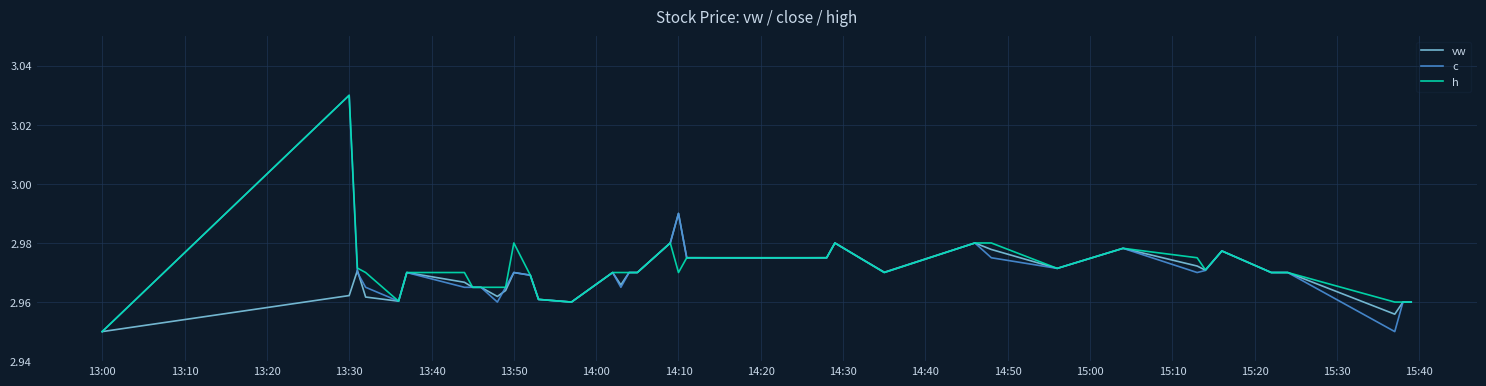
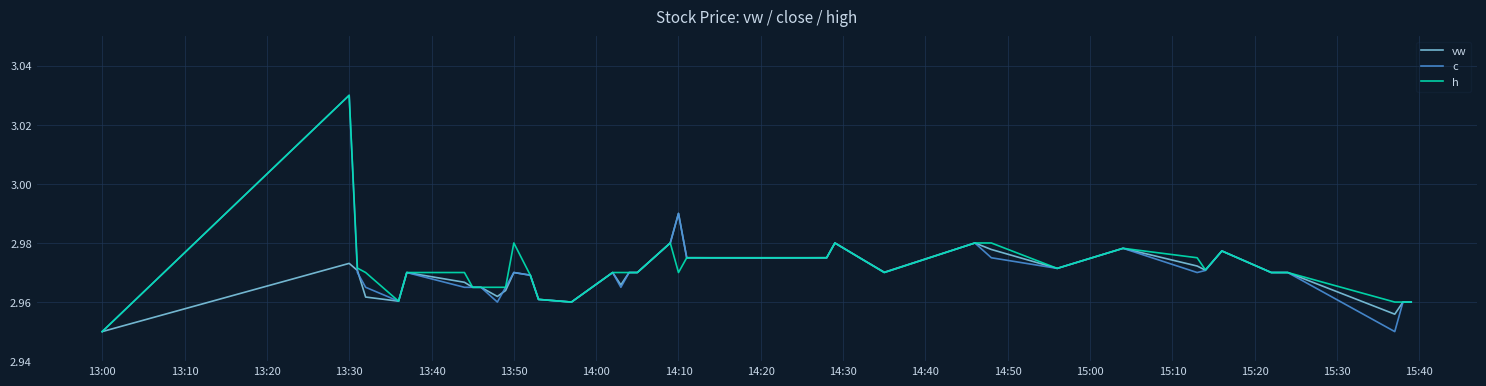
  {
    "vw": {
-     "13:30": 2.962
+     "13:30": 2.973
    },
    "h": {
      "13:50": 2.980,
      "14:10": 2.970
    }
  }
